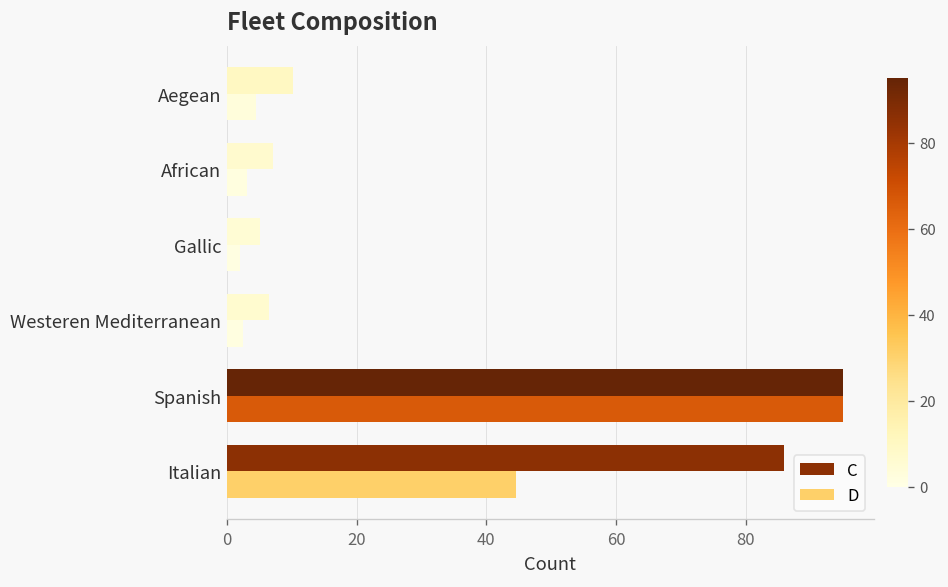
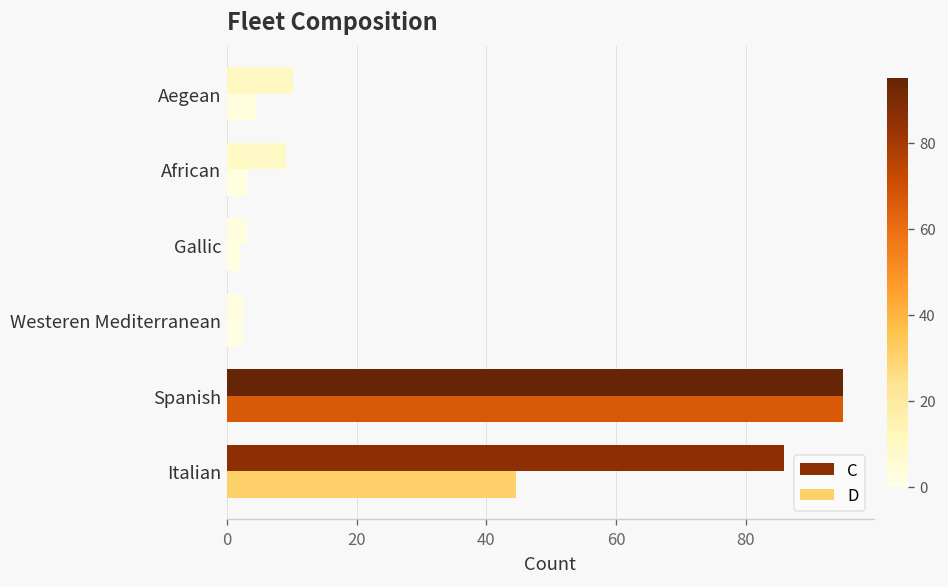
  {
    "C": {
      "Aegean": 10,
-     "African": 7,
-     "Gallic": 5,
-     "Westeren Mediterranean": 6,
+     "African": 9,
+     "Gallic": 3,
+     "Westeren Mediterranean": 3,
      "Spanish": 95,
      "Italian": 86
    },
    "D": {
      "Aegean": 5,
      "African": 3,
      "Gallic": 2,
      "Westeren Mediterranean": 3,
      "Spanish": 95,
      "Italian": 45
    }
  }
